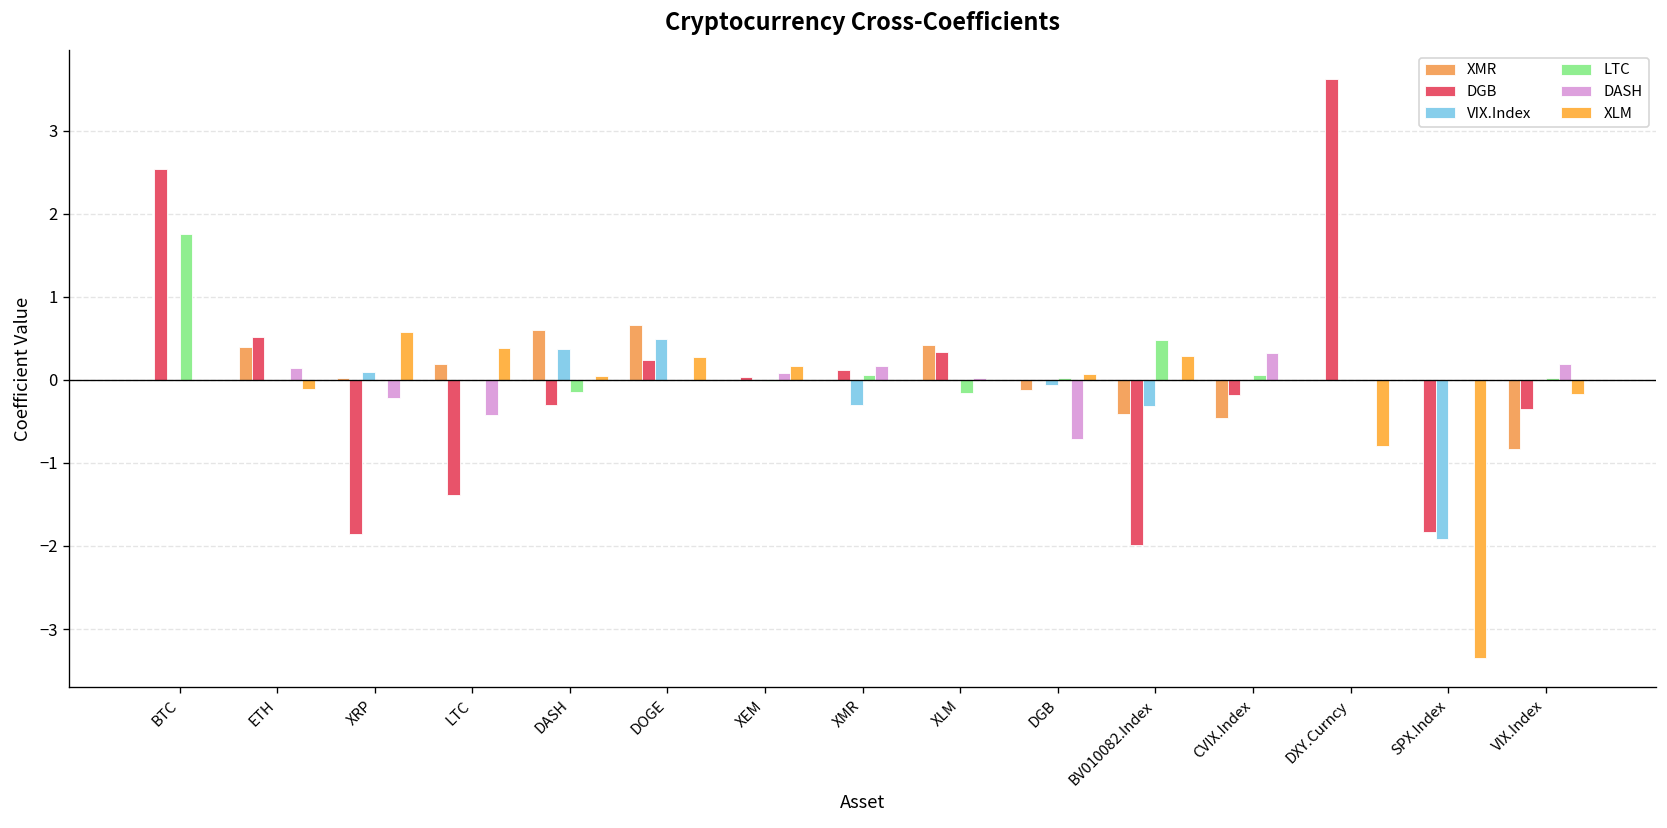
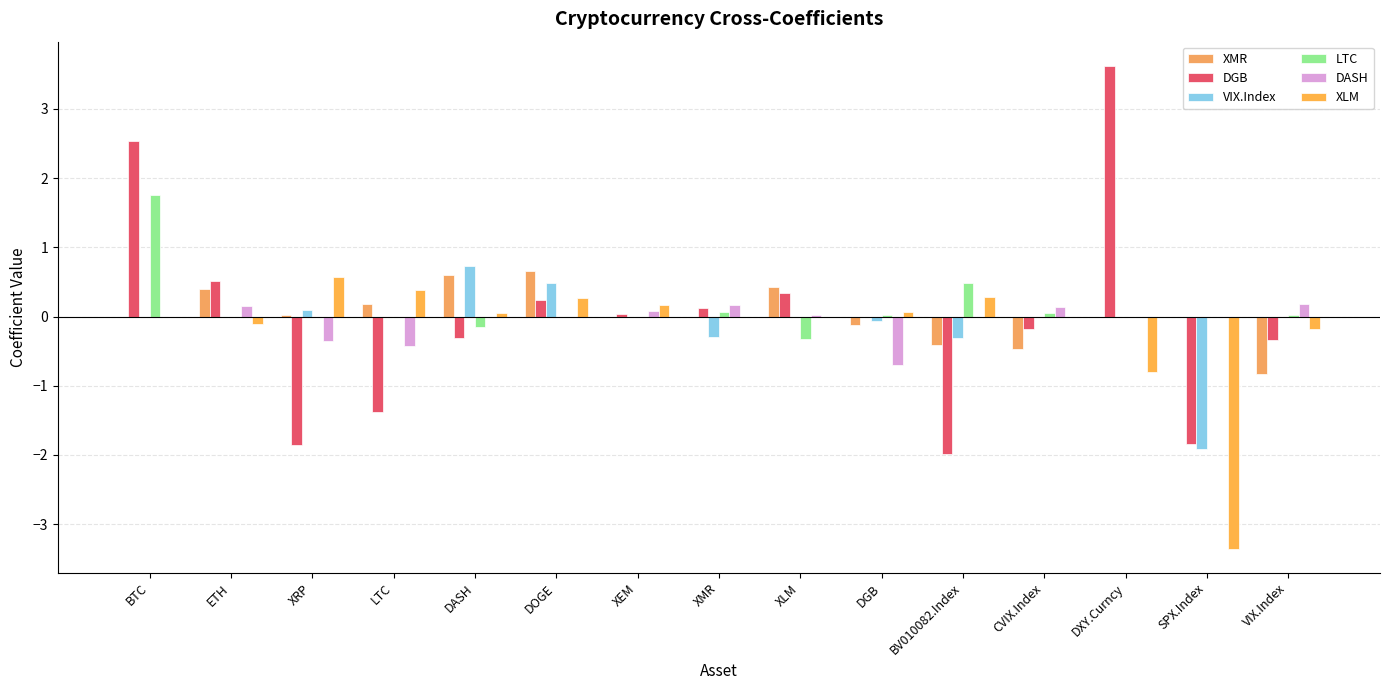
  {
    "DGB": {
      "BTC": 2.5,
      "ETH": 0.5,
      "XRP": -1.9,
      "LTC": -1.4,
      "DASH": -0.3,
      "DOGE": 0.2,
      "XEM": 0.0,
      "XMR": 0.1,
      "XLM": 0.3,
      "DGB": 0.0,
      "BV010082.Index": -2.0,
      "CVIX.Index": -0.2,
      "DXY.Curncy": 3.6,
      "SPX.Index": -1.8,
      "VIX.Index": -0.3
    },
    "VIX.Index": {
      "BTC": 0.0,
      "ETH": 0.0,
      "XRP": 0.1,
      "LTC": 0.0,
-     "DASH": 0.4,
+     "DASH": 0.7,
      "DOGE": 0.5,
      "XEM": 0.0,
      "XMR": -0.3,
      "XLM": 0.0,
      "DGB": -0.1,
      "BV010082.Index": -0.3,
      "CVIX.Index": 0.0,
      "DXY.Curncy": 0.0,
      "SPX.Index": -1.9,
      "VIX.Index": 0.0
    },
    "LTC": {
      "BTC": 1.8,
      "ETH": 0.0,
      "XRP": 0.0,
      "LTC": 0.0,
      "DASH": -0.1,
      "DOGE": 0.0,
      "XMR": 0.1,
-     "XLM": -0.2,
+     "XLM": -0.3,
      "BV010082.Index": 0.5,
      "CVIX.Index": 0.1,
      "DXY.Curncy": 0.0,
      "SPX.Index": 0.0
    },
    "DASH": {
      "BTC": 0.0,
      "ETH": 0.1,
-     "XRP": -0.2,
+     "XRP": -0.4,
      "LTC": -0.4,
      "DASH": 0.0,
      "DOGE": 0.0,
      "XEM": 0.1,
      "XMR": 0.2,
      "DGB": -0.7,
      "BV010082.Index": 0.0,
-     "CVIX.Index": 0.3,
+     "CVIX.Index": 0.1,
      "DXY.Curncy": 0.0,
      "SPX.Index": 0.0,
      "VIX.Index": 0.2
    }
  }
